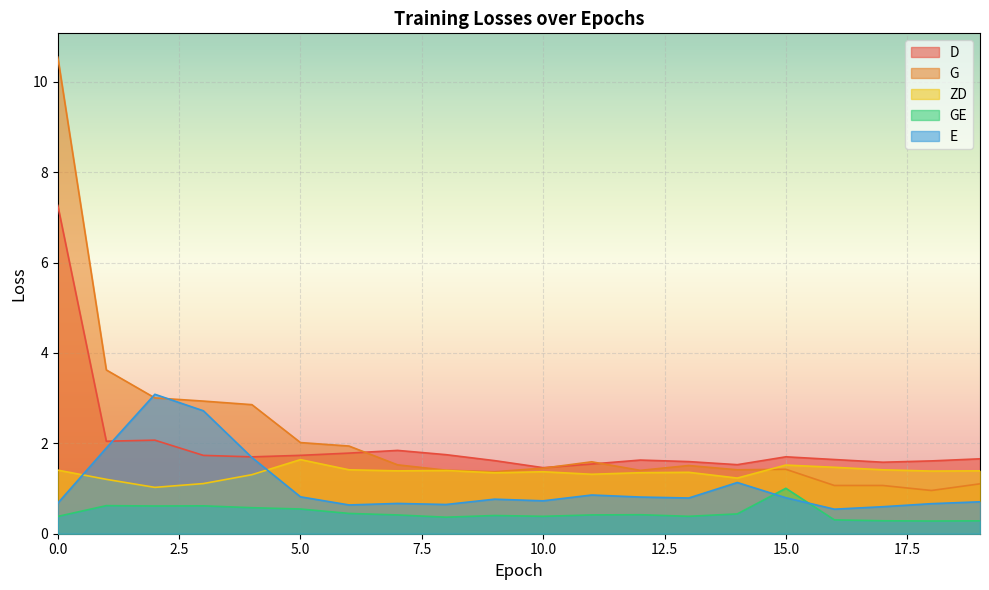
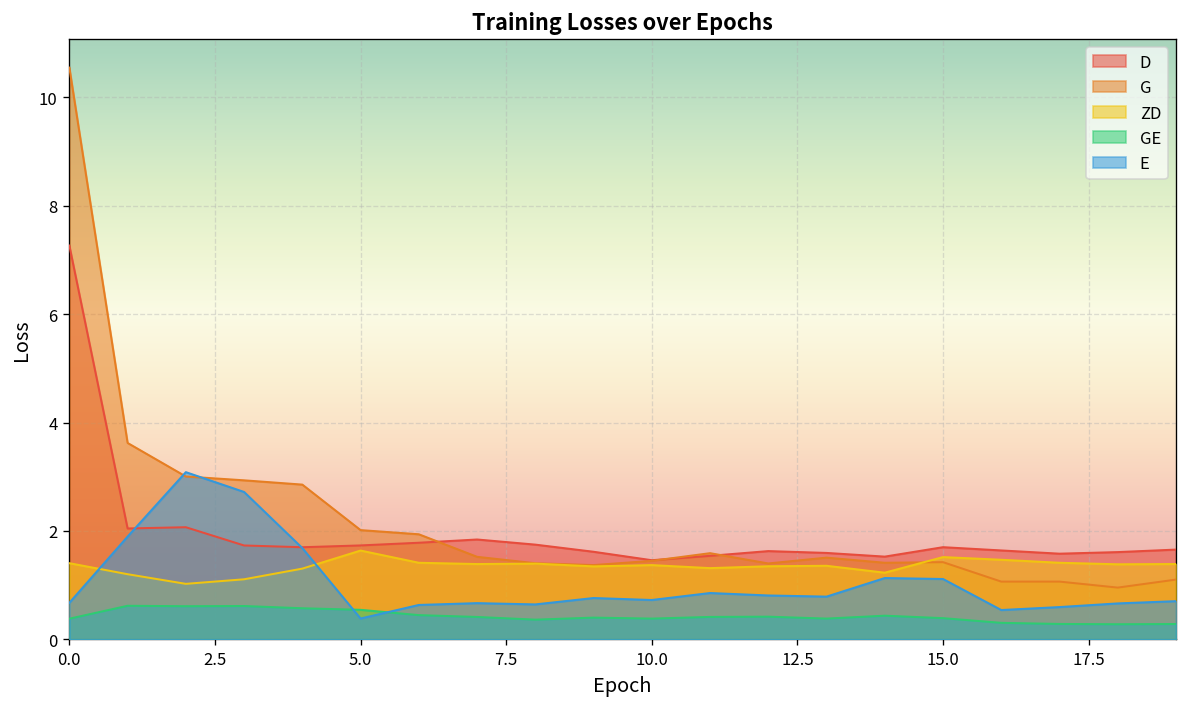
  {
    "ZD": {
      "0.0": 1.4,
      "5.0": 1.6,
      "10.0": 1.4,
      "15.0": 1.5
    },
    "GE": {
      "0.0": 0.4,
      "5.0": 0.5,
      "10.0": 0.4,
-     "15.0": 1.0
+     "15.0": 0.4
    },
    "E": {
      "0.0": 0.7,
-     "5.0": 0.8,
+     "5.0": 0.4,
      "10.0": 0.7,
-     "15.0": 0.8
+     "15.0": 1.1
    }
  }
